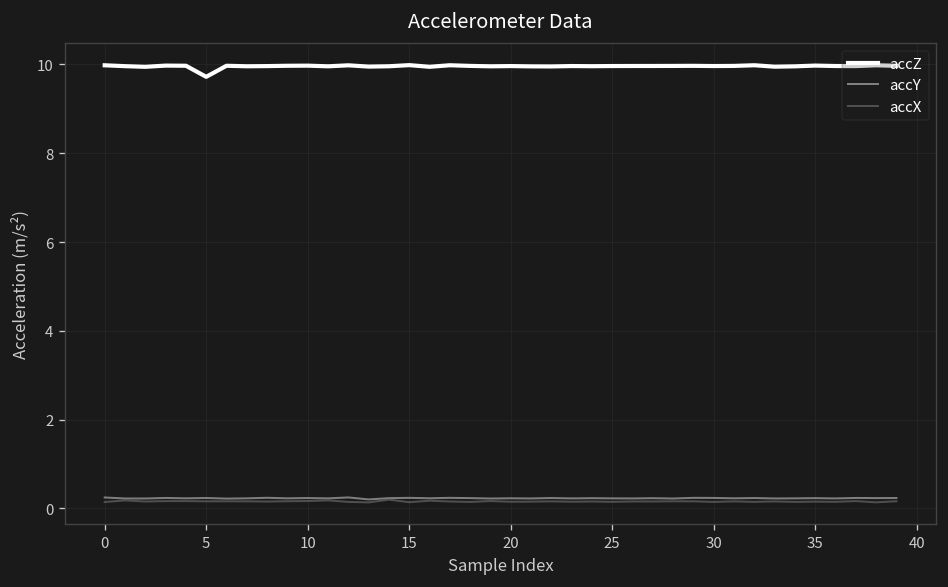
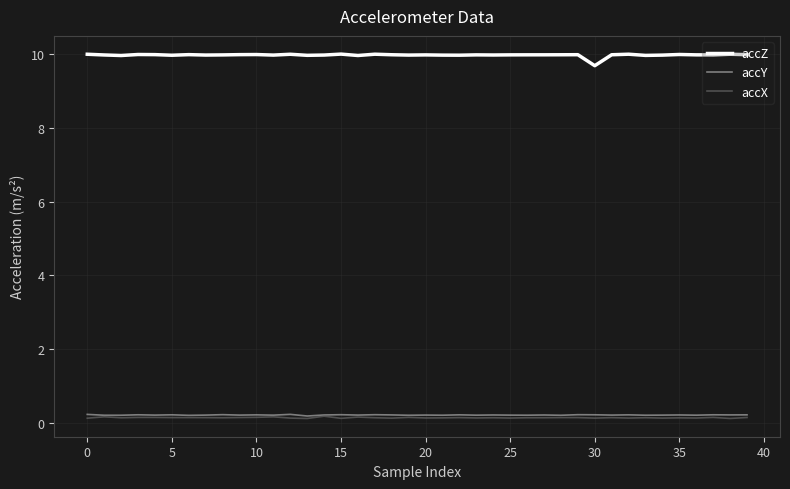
  {
    "accZ": {
      "0": 10.0,
-     "5": 9.7,
+     "5": 10.0,
      "10": 10.0,
      "15": 10.0,
      "20": 10.0,
      "25": 10.0,
-     "30": 10.0,
+     "30": 9.7,
      "35": 10.0
    },
    "accY": {
      "0": 0.2,
      "5": 0.2,
      "15": 0.2,
      "20": 0.2,
      "25": 0.2,
      "30": 0.2,
      "35": 0.2
    },
    "accX": {
      "0": 0.1,
      "5": 0.2,
      "15": 0.1,
      "20": 0.1,
      "25": 0.1,
      "30": 0.1,
      "35": 0.2
    }
  }
